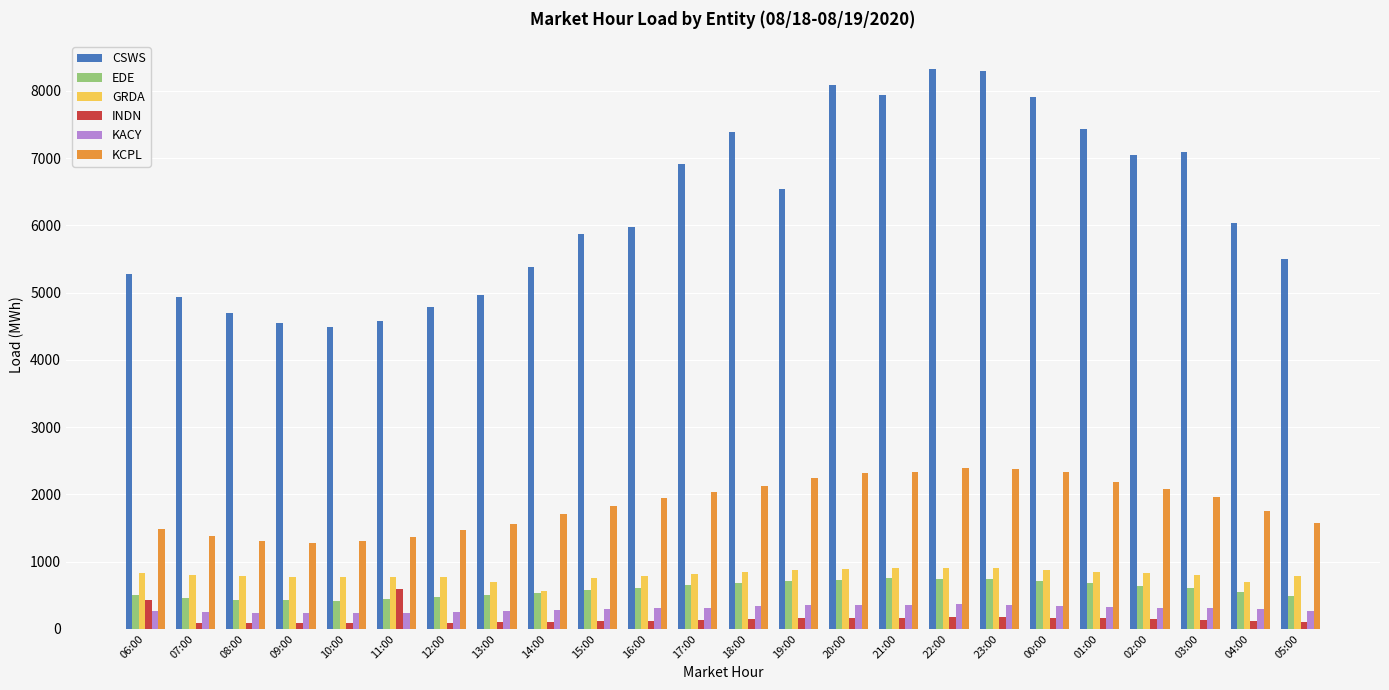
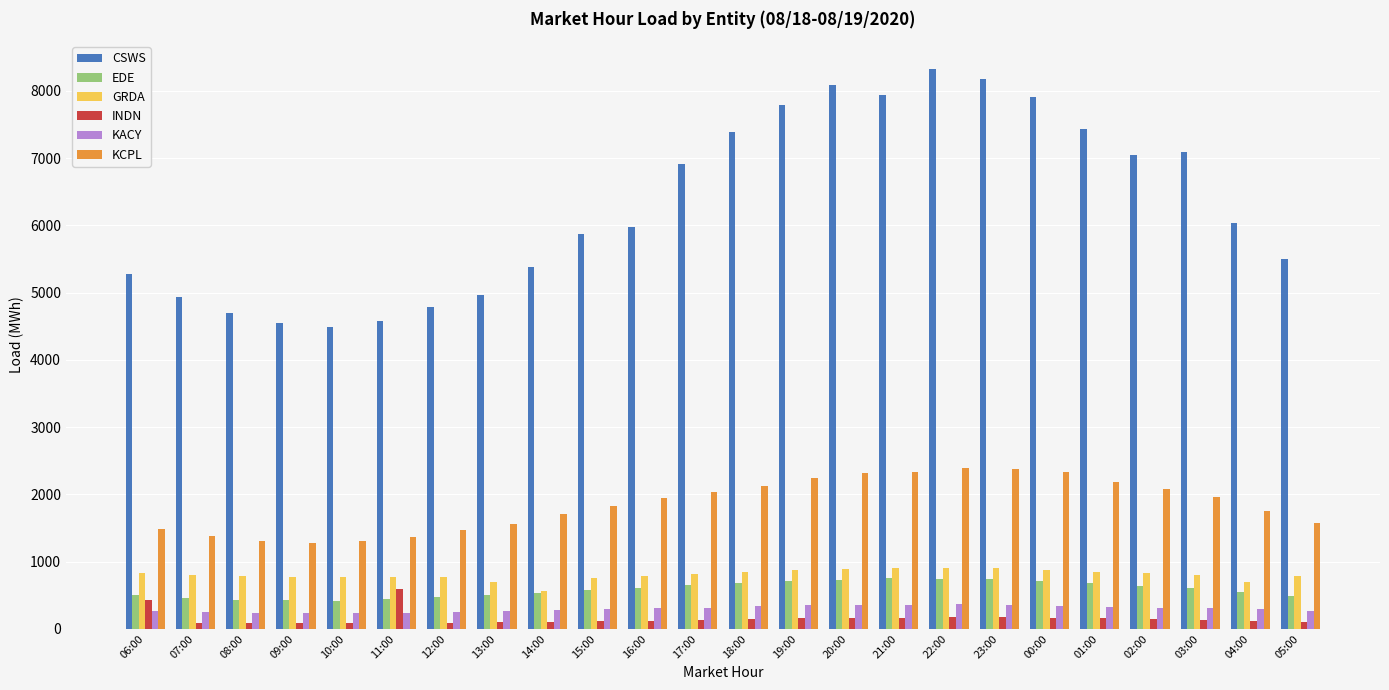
  {
    "CSWS": {
      "06:00": 5300,
      "07:00": 4900,
      "08:00": 4700,
      "09:00": 4500,
      "10:00": 4500,
      "11:00": 4600,
      "12:00": 4800,
      "13:00": 5000,
      "14:00": 5400,
      "15:00": 5900,
      "16:00": 6000,
      "17:00": 6900,
      "18:00": 7400,
-     "19:00": 6500,
+     "19:00": 7800,
      "20:00": 8100,
      "21:00": 7900,
      "22:00": 8300,
-     "23:00": 8300,
+     "23:00": 8200,
      "00:00": 7900,
      "01:00": 7400,
      "02:00": 7000,
      "03:00": 7100,
      "04:00": 6000,
      "05:00": 5500
    },
    "EDE": {
      "06:00": 500,
      "07:00": 500,
      "08:00": 400,
      "09:00": 400,
      "10:00": 400,
      "11:00": 400,
      "12:00": 500,
      "13:00": 500,
      "14:00": 500,
      "15:00": 600,
      "16:00": 600,
      "17:00": 600,
      "18:00": 700,
      "19:00": 700,
      "20:00": 700,
      "21:00": 700,
      "22:00": 700,
      "23:00": 700,
      "00:00": 700,
      "01:00": 700,
      "02:00": 600,
      "03:00": 600,
      "04:00": 500,
      "05:00": 500
    },
    "GRDA": {
      "06:00": 800,
      "07:00": 800,
      "08:00": 800,
      "09:00": 800,
      "10:00": 800,
      "11:00": 800,
      "12:00": 800,
      "13:00": 700,
      "14:00": 600,
      "15:00": 800,
      "16:00": 800,
      "17:00": 800,
      "18:00": 900,
      "19:00": 900,
      "20:00": 900,
      "21:00": 900,
      "22:00": 900,
      "23:00": 900,
      "00:00": 900,
      "01:00": 800,
      "02:00": 800,
      "03:00": 800,
      "04:00": 700,
      "05:00": 800
    },
    "INDN": {
      "06:00": 400,
      "07:00": 100,
      "08:00": 100,
      "09:00": 100,
      "10:00": 100,
      "11:00": 600,
      "12:00": 100,
      "13:00": 100,
      "14:00": 100,
      "15:00": 100,
      "16:00": 100,
      "17:00": 100,
      "18:00": 100,
      "19:00": 200,
      "20:00": 200,
      "21:00": 200,
      "22:00": 200,
      "23:00": 200,
      "00:00": 200,
      "01:00": 200,
      "02:00": 100,
      "03:00": 100,
      "04:00": 100,
      "05:00": 100
    },
    "KACY": {
      "06:00": 300,
      "07:00": 200,
      "08:00": 200,
      "09:00": 200,
      "10:00": 200,
      "11:00": 200,
      "12:00": 300,
      "13:00": 300,
      "14:00": 300,
      "15:00": 300,
      "16:00": 300,
      "17:00": 300,
      "18:00": 300,
      "19:00": 300,
      "20:00": 300,
      "21:00": 400,
      "22:00": 400,
      "23:00": 400,
      "00:00": 300,
      "01:00": 300,
      "02:00": 300,
      "03:00": 300,
      "04:00": 300,
      "05:00": 300
    },
    "KCPL": {
      "06:00": 1500,
      "07:00": 1400,
      "08:00": 1300,
      "09:00": 1300,
      "10:00": 1300,
      "11:00": 1400,
      "12:00": 1500,
      "13:00": 1600,
      "14:00": 1700,
      "15:00": 1800,
      "16:00": 1900,
      "17:00": 2000,
      "18:00": 2100,
      "19:00": 2200,
      "20:00": 2300,
      "21:00": 2300,
      "22:00": 2400,
      "23:00": 2400,
      "00:00": 2300,
      "01:00": 2200,
      "02:00": 2100,
      "03:00": 2000,
      "04:00": 1800,
      "05:00": 1600
    }
  }
